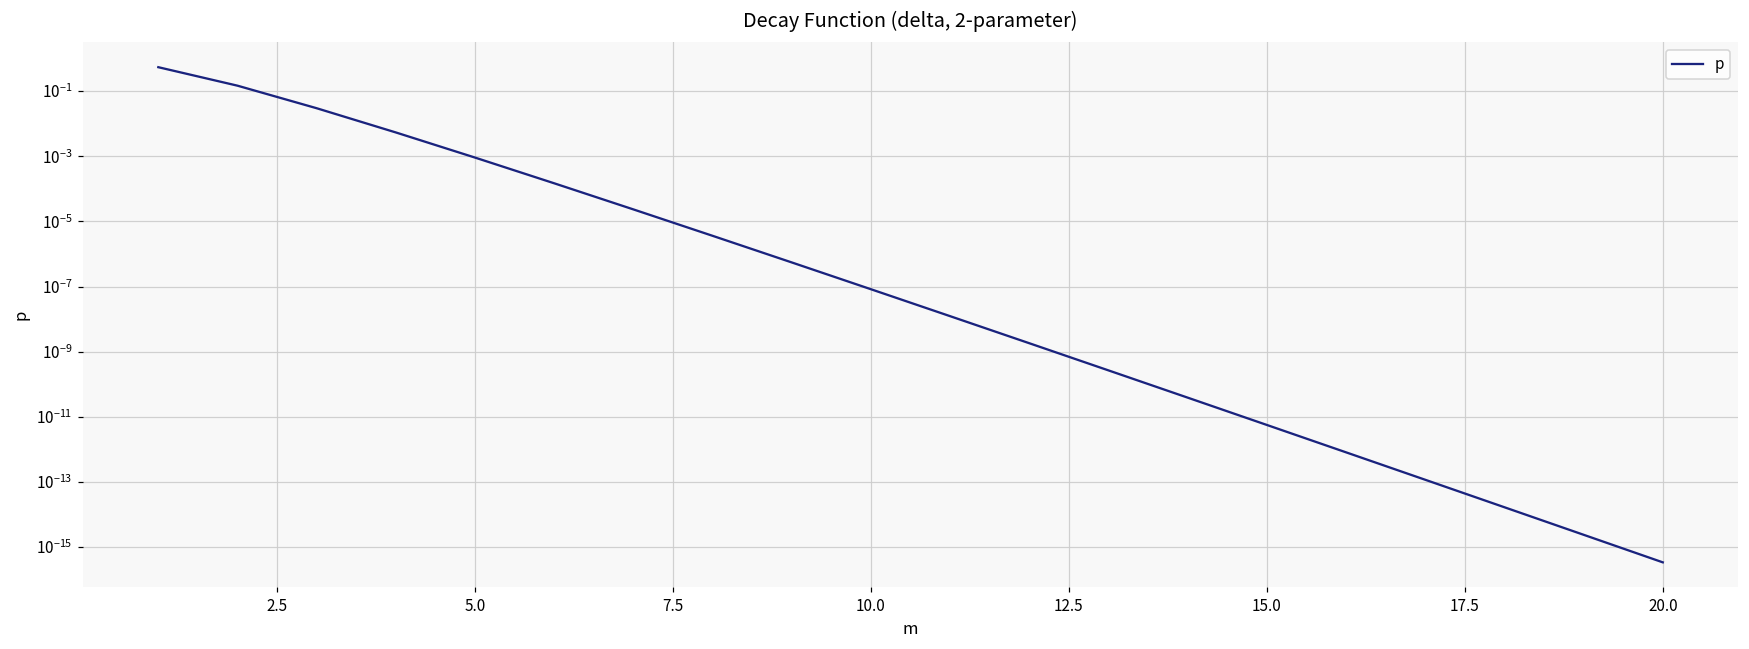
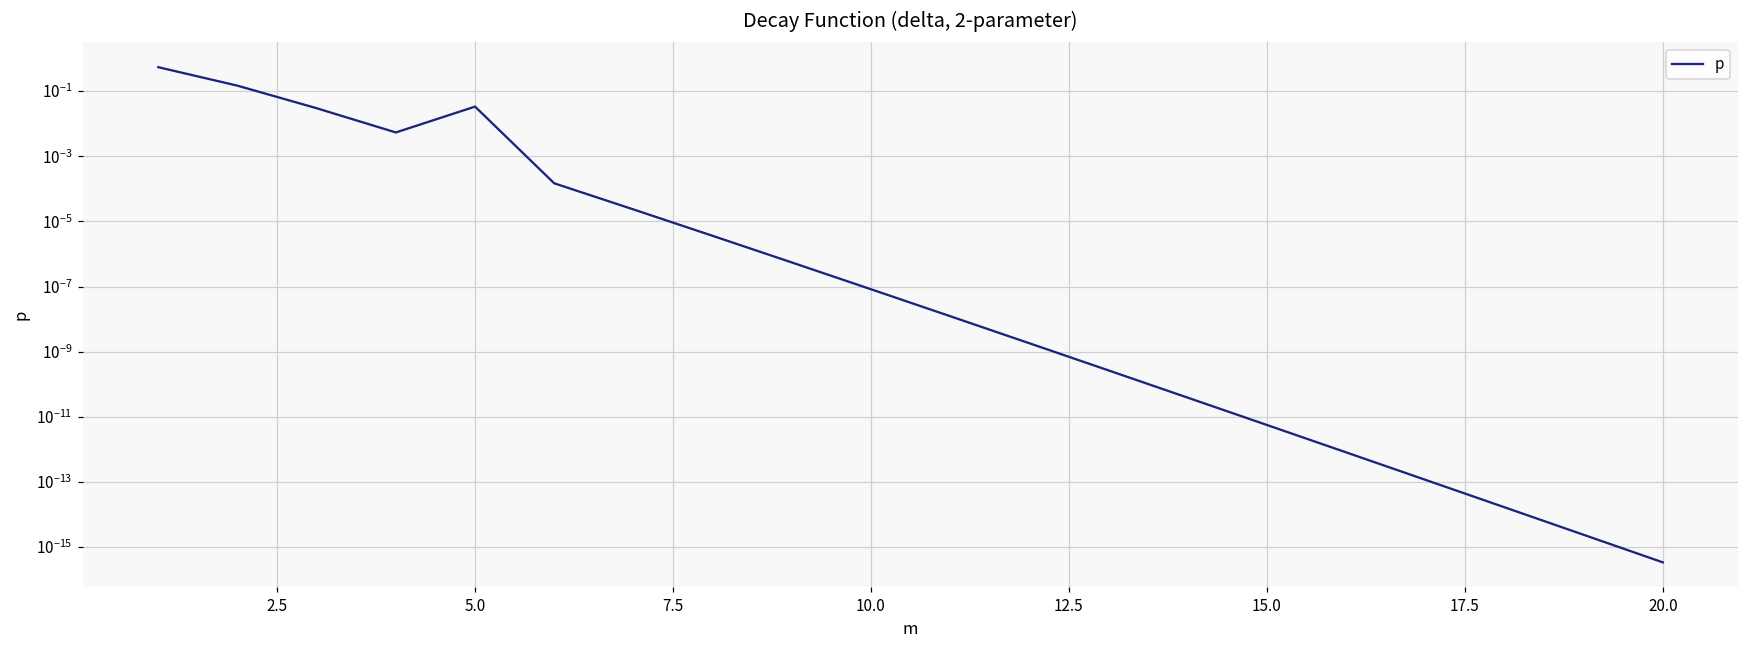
  {
-   "5.0": 0.0009,
+   "5.0": 0.03,
    "10.0": 0.00000008,
    "15.0": 0.000000000006,
    "20.0": 0.000000000000
  }
